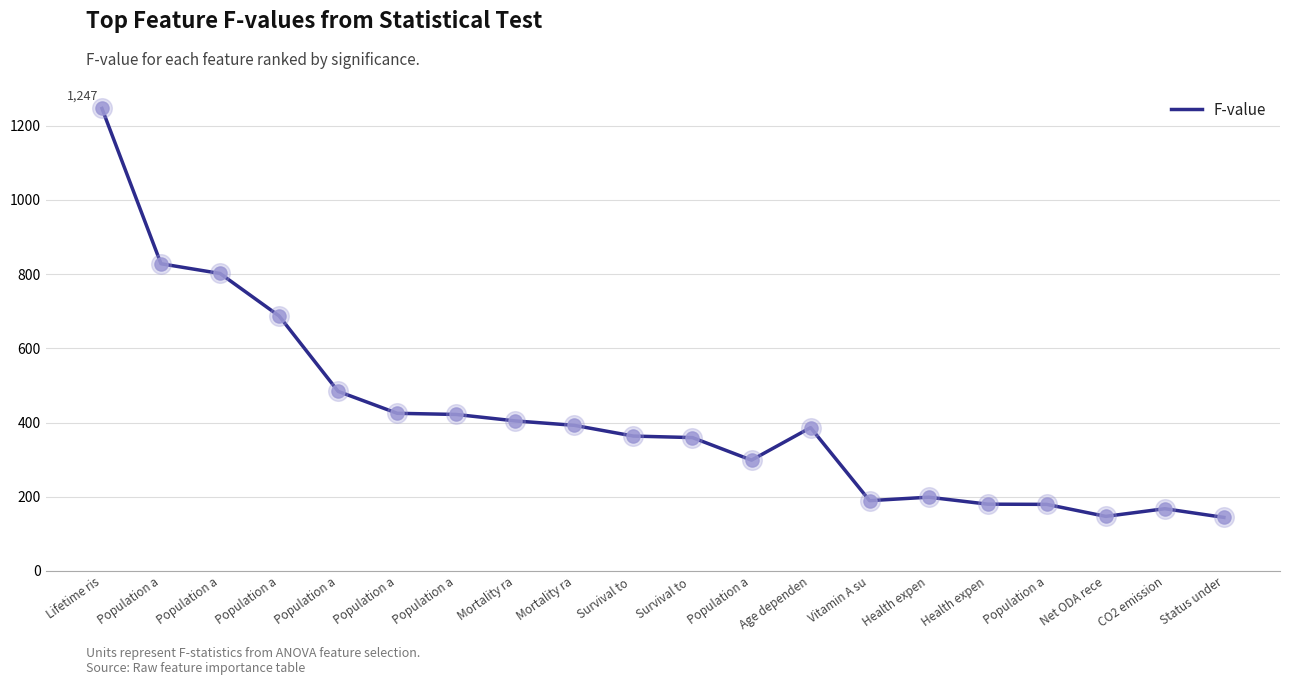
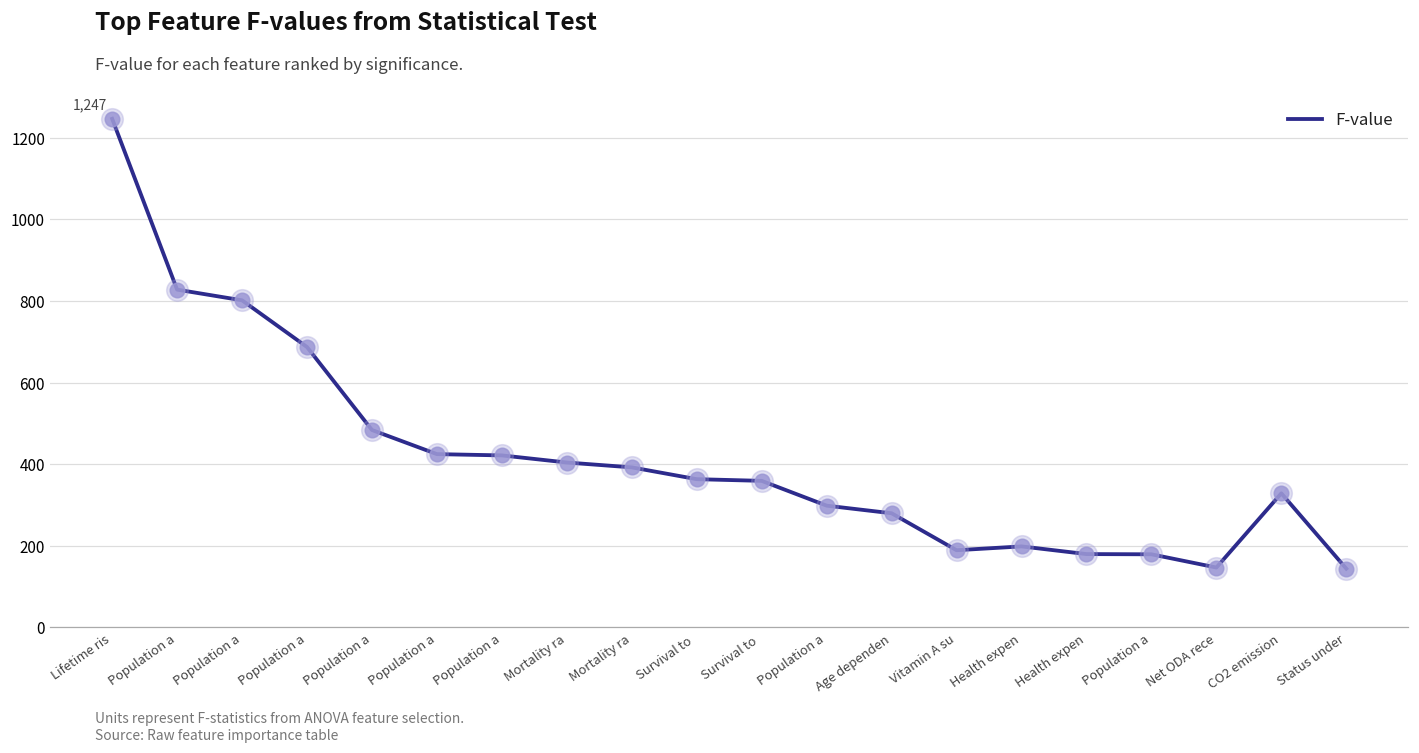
  {
-   "Age dependen": 390,
+   "Age dependen": 280,
    "Vitamin A su": 190,
    "Net ODA rece": 150,
-   "CO2 emission": 170,
+   "CO2 emission": 330,
    "Status under": 140
  }
